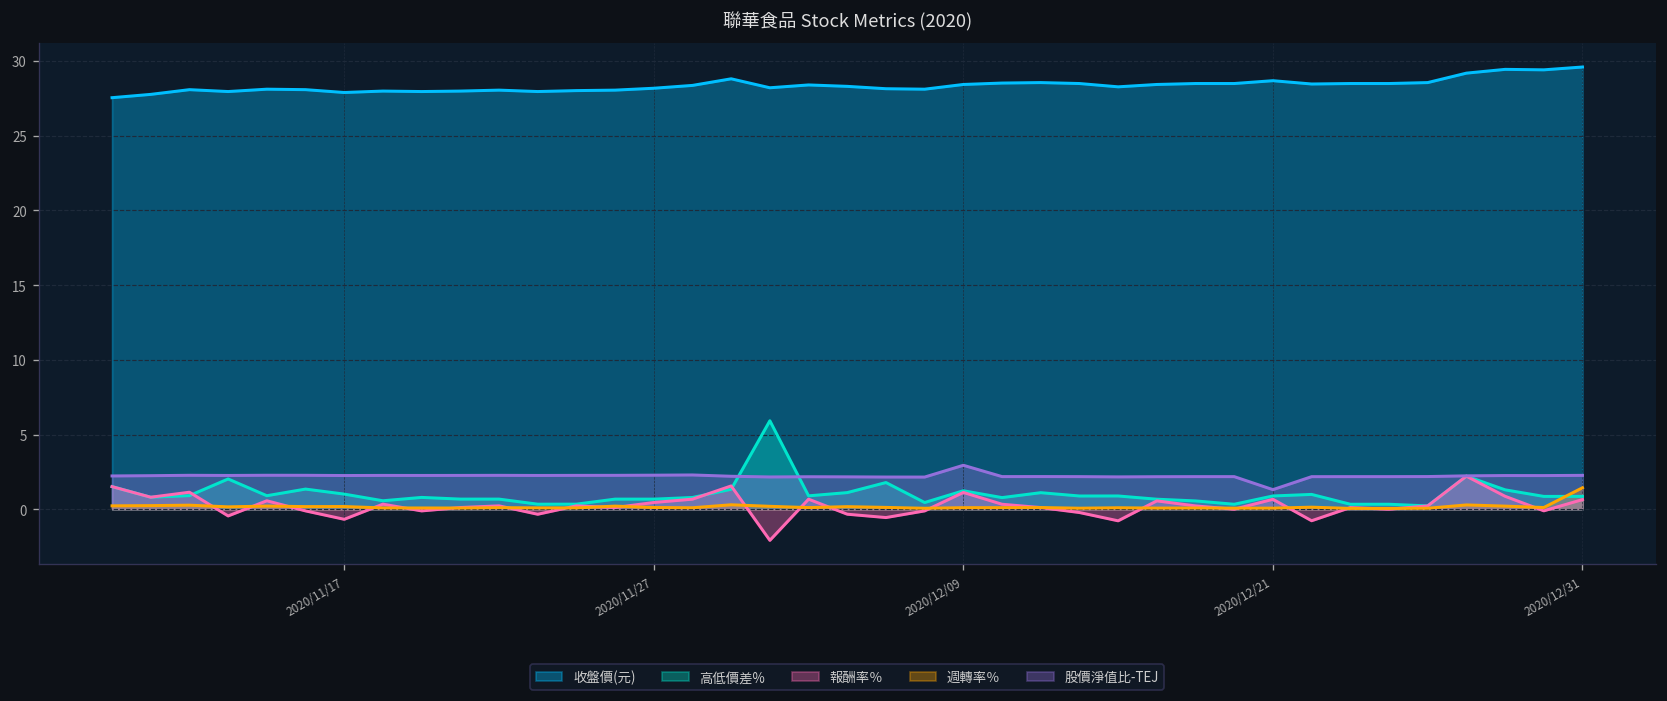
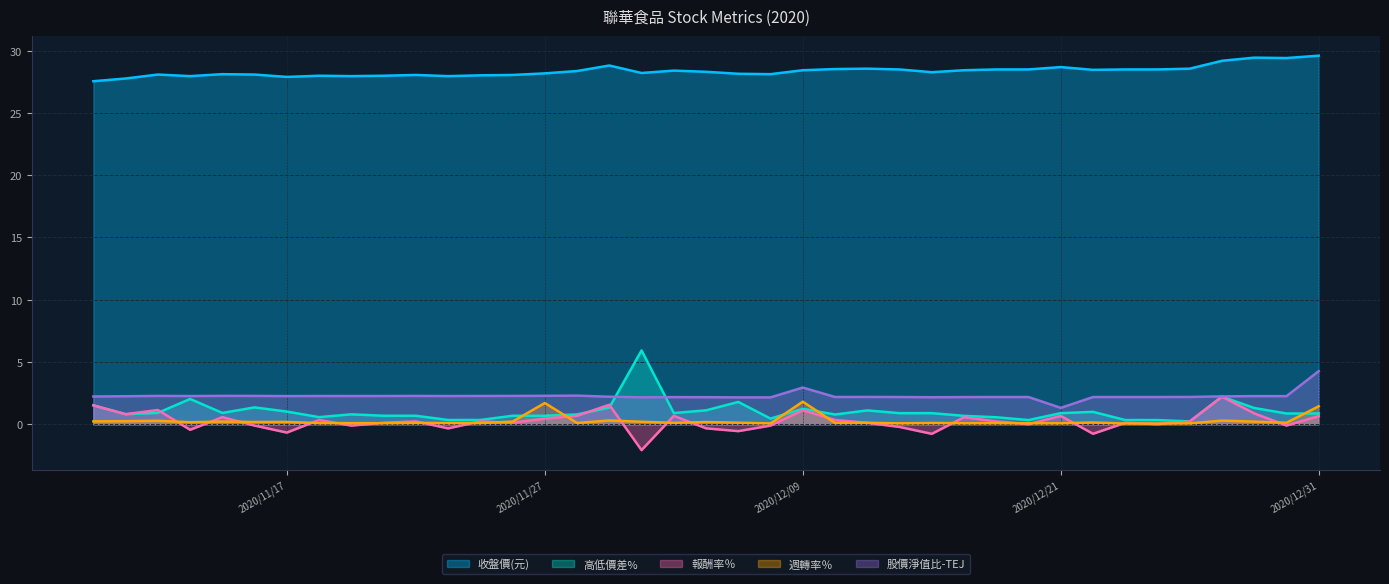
  {
    "週轉率％": {
-     "2020/11/27": 0.1,
-     "2020/12/09": 0.1,
+     "2020/11/27": 1.7,
+     "2020/12/09": 1.8,
      "2020/12/21": 0.1,
      "2020/12/31": 1.4
    },
    "股價淨值比-TEJ": {
      "2020/11/17": 2.3,
      "2020/11/27": 2.3,
      "2020/12/09": 2.9,
      "2020/12/21": 1.3,
-     "2020/12/31": 2.3
+     "2020/12/31": 4.3
    }
  }
